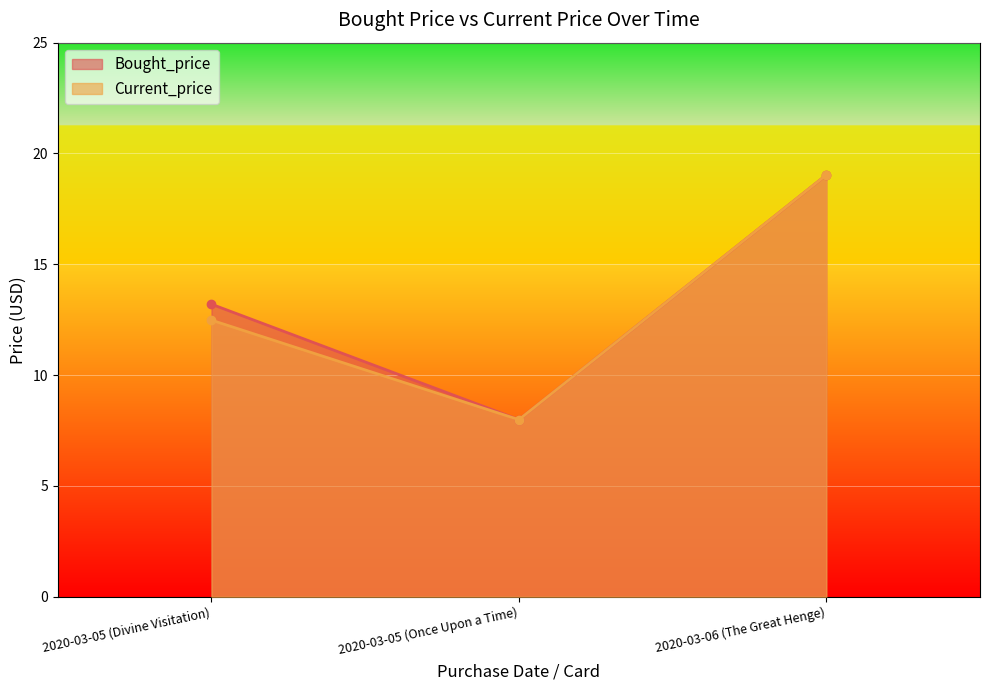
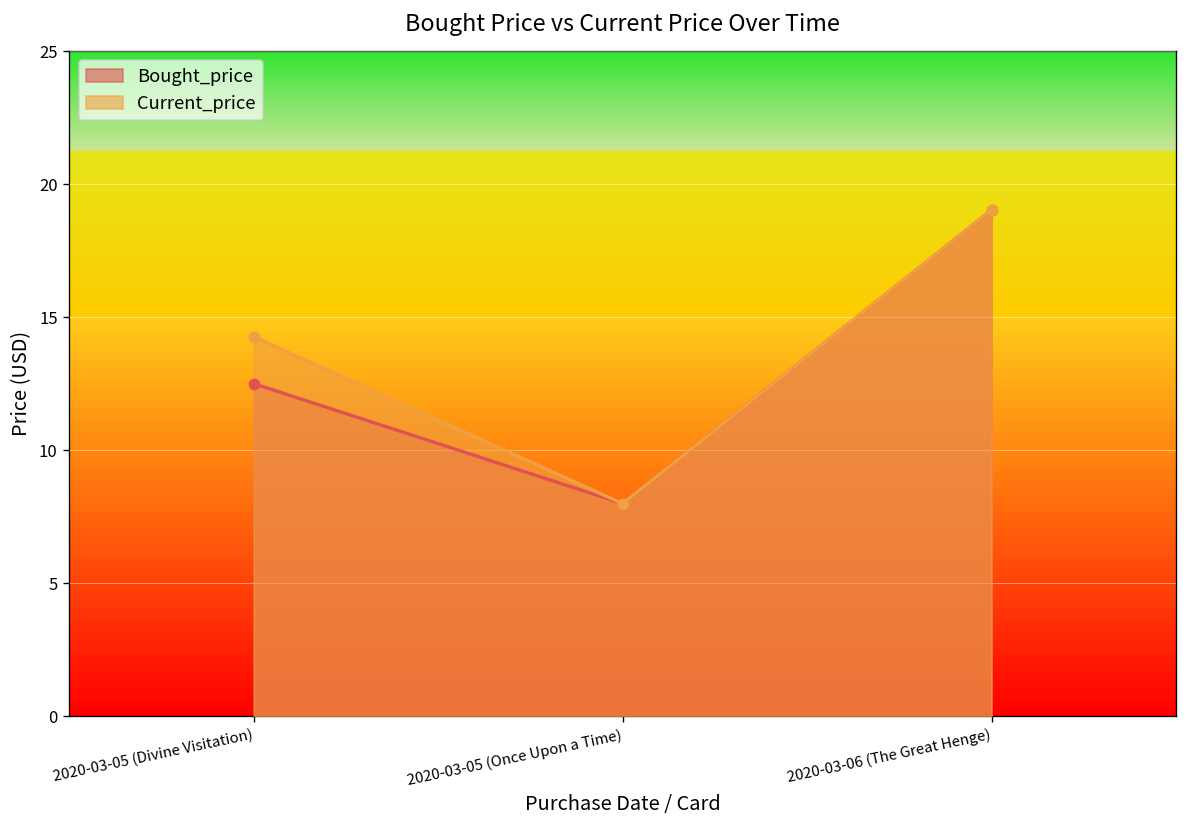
  {
    "Bought_price": {
-     "2020-03-05 (Divine Visitation)": 13.2
+     "2020-03-05 (Divine Visitation)": 12.5
    },
    "Current_price": {
-     "2020-03-05 (Divine Visitation)": 12.5
+     "2020-03-05 (Divine Visitation)": 14.3
    }
  }
